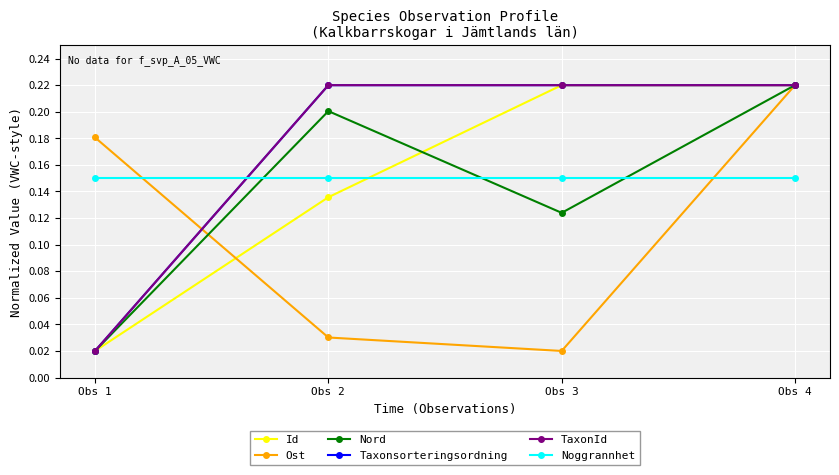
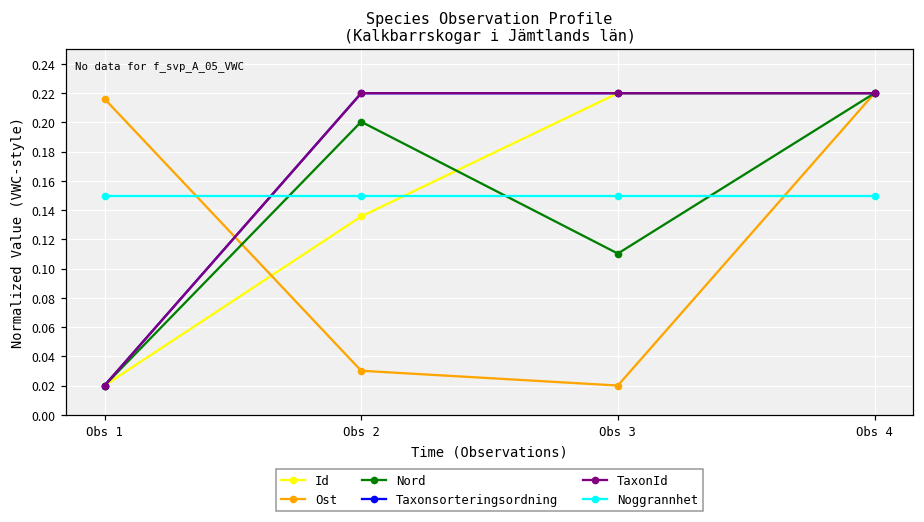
  {
    "Id": {
      "Obs 2": 0.136
    },
    "Ost": {
-     "Obs 1": 0.181,
+     "Obs 1": 0.216,
      "Obs 2": 0.030,
      "Obs 3": 0.020
    },
    "Nord": {
      "Obs 2": 0.200,
-     "Obs 3": 0.124
+     "Obs 3": 0.110
    },
    "TaxonId": {
      "Obs 2": 0.220
    },
    "Noggrannhet": {
      "Obs 1": 0.150,
      "Obs 2": 0.150,
      "Obs 3": 0.150,
      "Obs 4": 0.150
    }
  }
